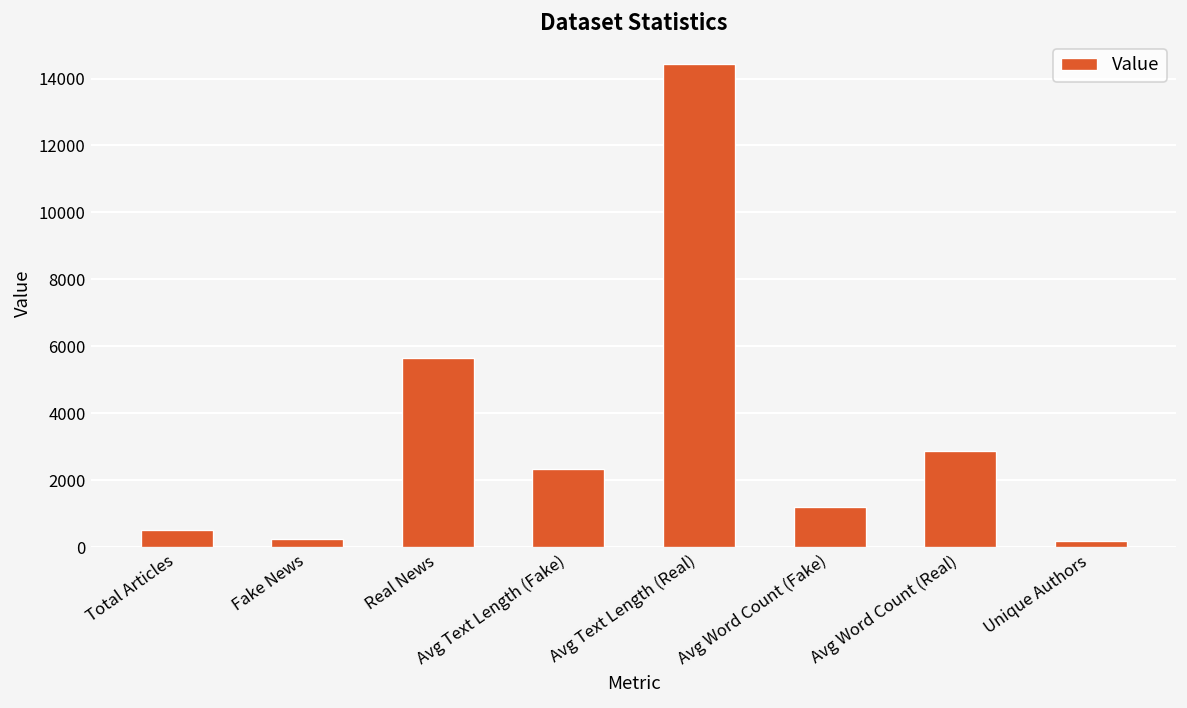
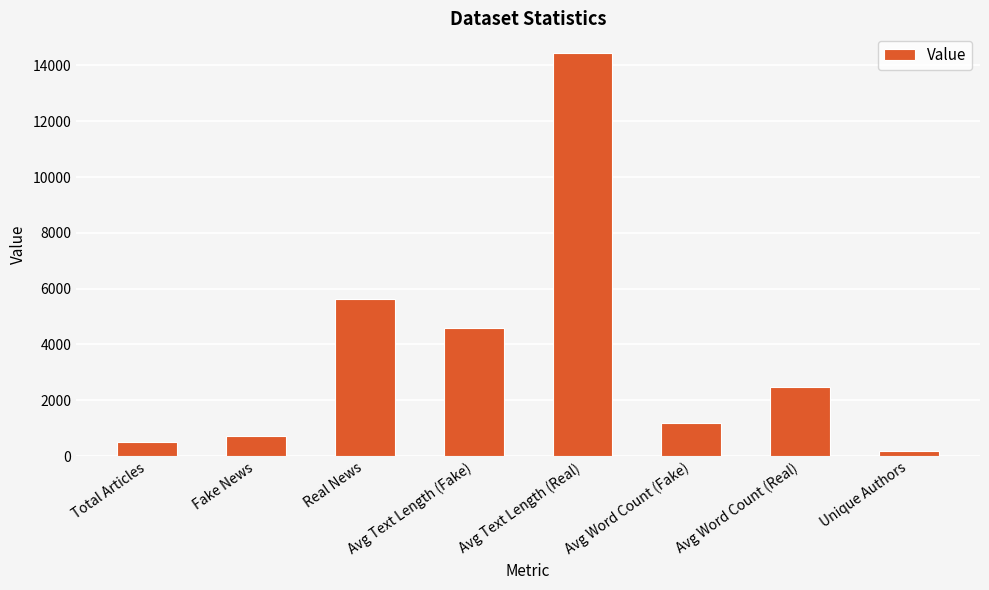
  {
    "Total Articles": 500,
-   "Fake News": 200,
+   "Fake News": 700,
    "Real News": 5600,
-   "Avg Text Length (Fake)": 2300,
+   "Avg Text Length (Fake)": 4600,
    "Avg Text Length (Real)": 14400,
    "Avg Word Count (Fake)": 1200,
-   "Avg Word Count (Real)": 2900,
+   "Avg Word Count (Real)": 2500,
    "Unique Authors": 200
  }
